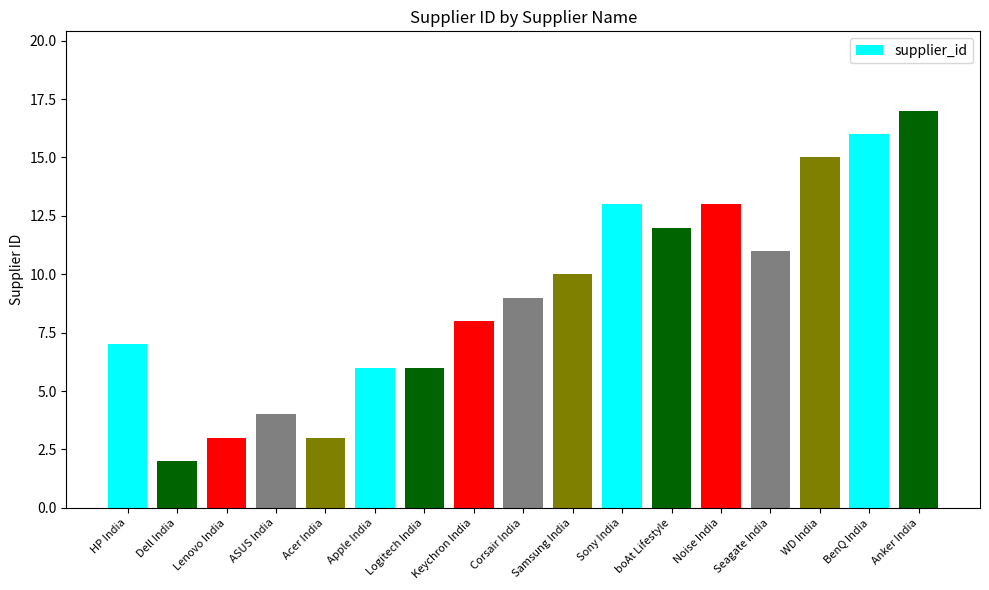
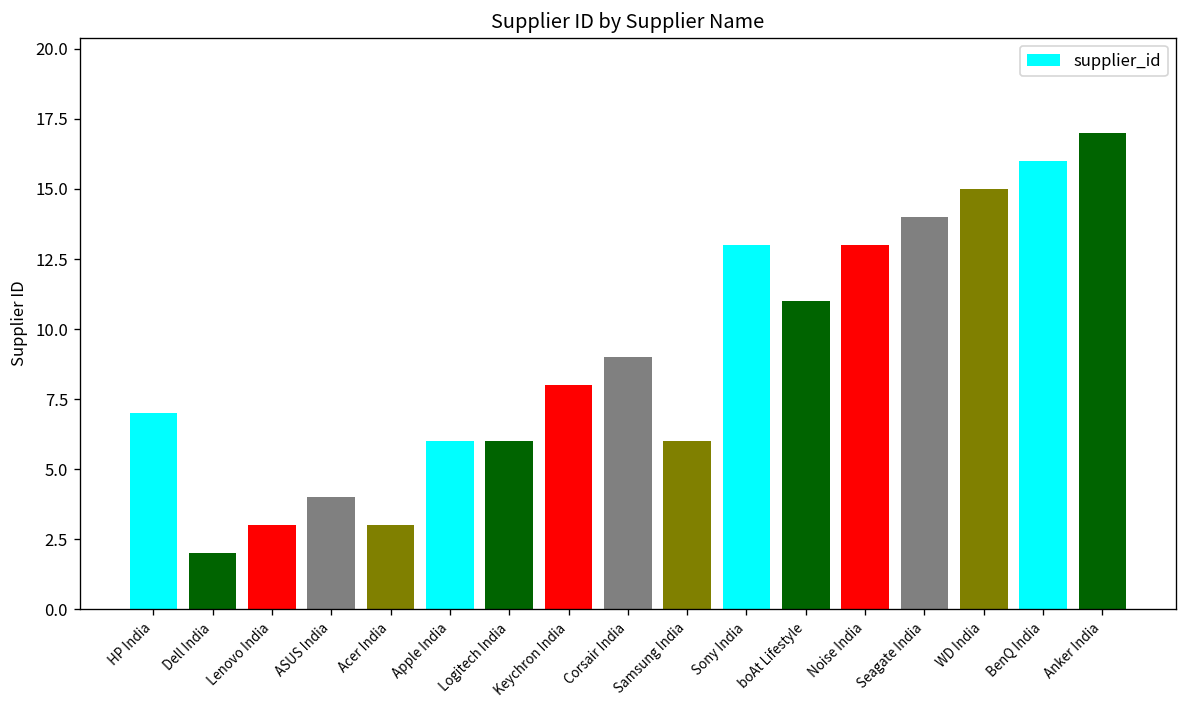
  {
    "HP India": 7,
    "Dell India": 2,
    "Lenovo India": 3,
    "ASUS India": 4,
    "Acer India": 3,
    "Apple India": 6,
    "Logitech India": 6,
    "Keychron India": 8,
    "Corsair India": 9,
-   "Samsung India": 10,
+   "Samsung India": 6,
    "Sony India": 13,
-   "boAt Lifestyle": 12,
+   "boAt Lifestyle": 11,
    "Noise India": 13,
-   "Seagate India": 11,
+   "Seagate India": 14,
    "WD India": 15,
    "BenQ India": 16,
    "Anker India": 17
  }
